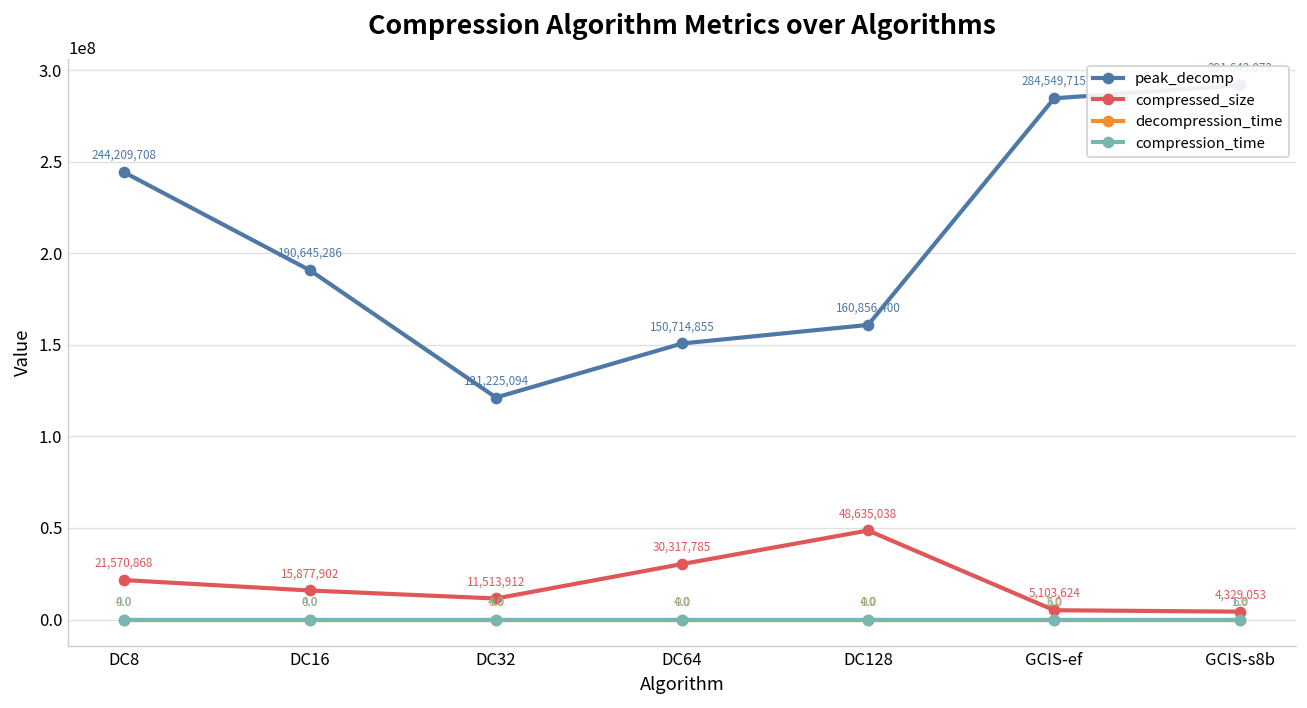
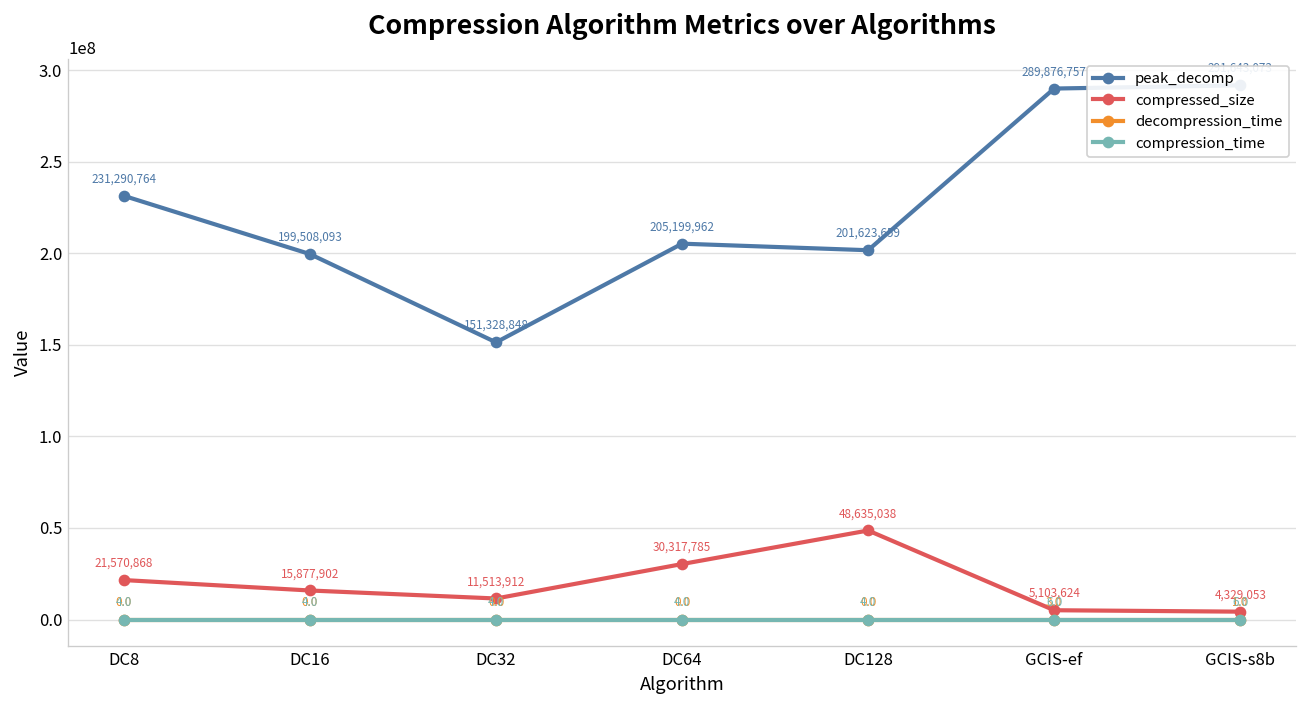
  {
    "peak_decomp": {
-     "DC8": "244,209,708",
-     "DC16": "190,645,286",
-     "DC32": "121,225,094",
-     "DC64": "150,714,855",
-     "DC128": "160,856,400",
-     "GCIS-ef": "284,549,715"
+     "DC8": "231,290,764",
+     "DC16": "199,508,093",
+     "DC32": "151,328,848",
+     "DC64": "205,199,962",
+     "DC128": "201,623,659",
+     "GCIS-ef": "289,876,757"
    },
    "compressed_size": {
      "DC8": "21,570,868",
      "DC16": "15,877,902",
      "DC32": "11,513,912",
      "DC64": "30,317,785",
      "DC128": "48,635,038",
      "GCIS-ef": "5,103,624",
      "GCIS-s8b": "4,329,053"
    }
  }
